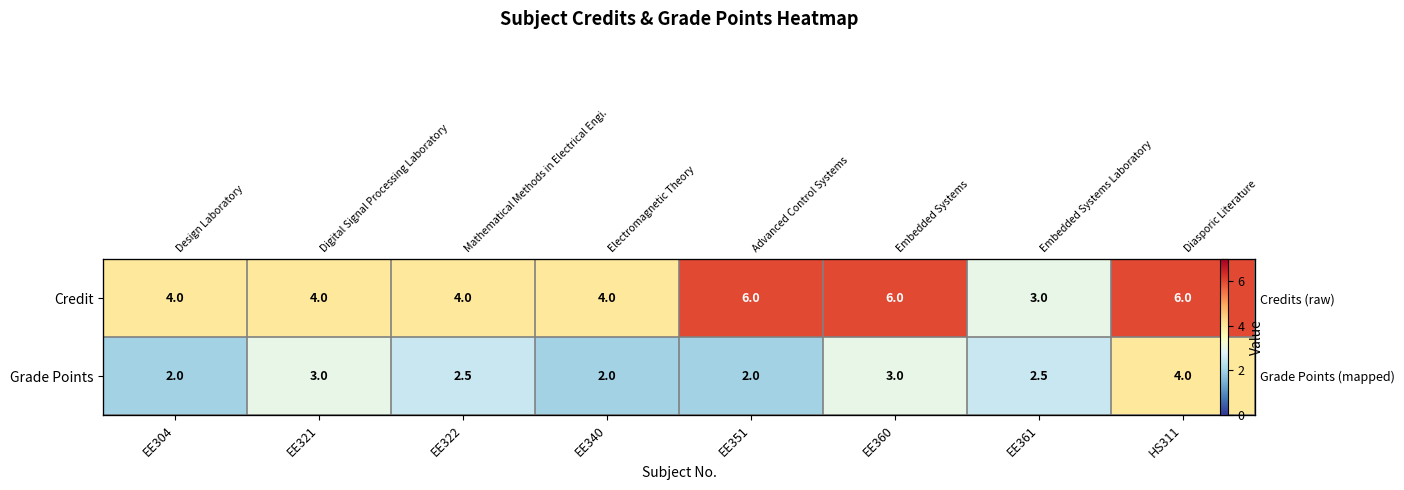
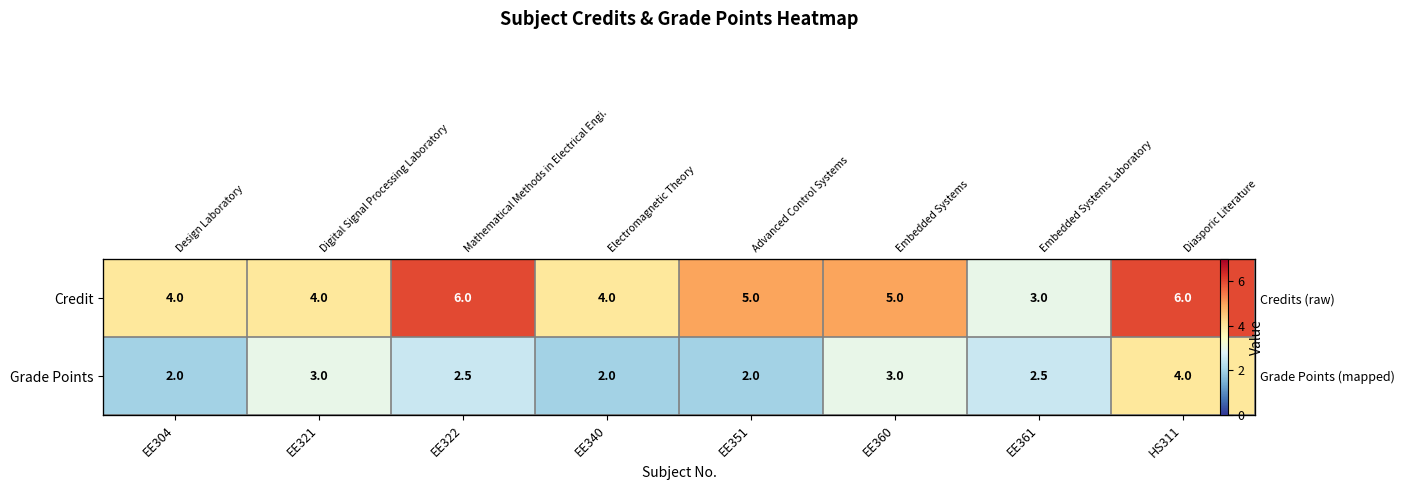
  {
    "Credit": {
      "EE304": 4.0,
      "EE321": 4.0,
-     "EE322": 4.0,
+     "EE322": 6.0,
      "EE340": 4.0,
-     "EE351": 6.0,
-     "EE360": 6.0,
+     "EE351": 5.0,
+     "EE360": 5.0,
      "EE361": 3.0,
      "HS311": 6.0
    },
    "Grade Points": {
      "EE304": 2.0,
      "EE321": 3.0,
      "EE322": 2.5,
      "EE340": 2.0,
      "EE351": 2.0,
      "EE360": 3.0,
      "EE361": 2.5,
      "HS311": 4.0
    }
  }
